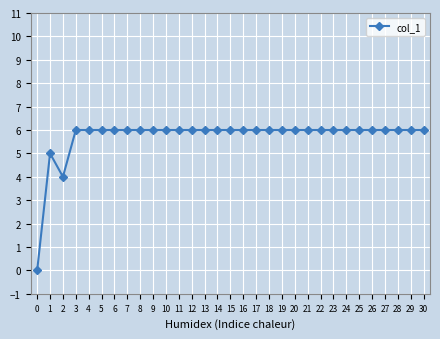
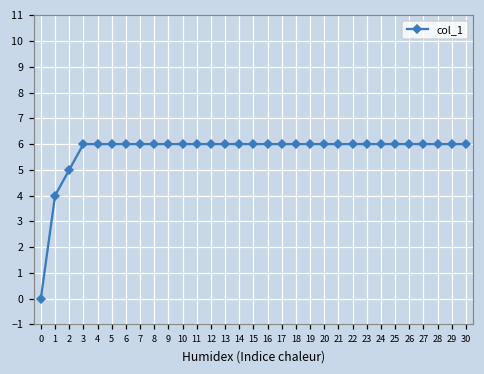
  {
    "0": 0,
-   "1": 5,
-   "2": 4,
+   "1": 4,
+   "2": 5,
    "3": 6,
    "4": 6,
    "5": 6,
    "6": 6,
    "7": 6,
    "8": 6,
    "9": 6,
    "10": 6,
    "11": 6,
    "12": 6,
    "13": 6,
    "14": 6,
    "15": 6,
    "16": 6,
    "17": 6,
    "18": 6,
    "19": 6,
    "20": 6,
    "21": 6,
    "22": 6,
    "23": 6,
    "24": 6,
    "25": 6,
    "26": 6,
    "27": 6,
    "28": 6,
    "29": 6,
    "30": 6
  }
